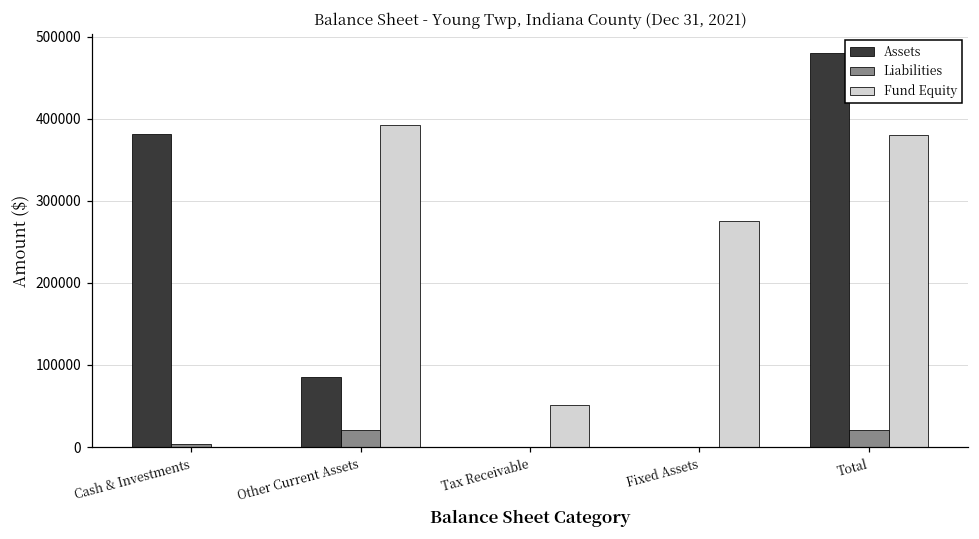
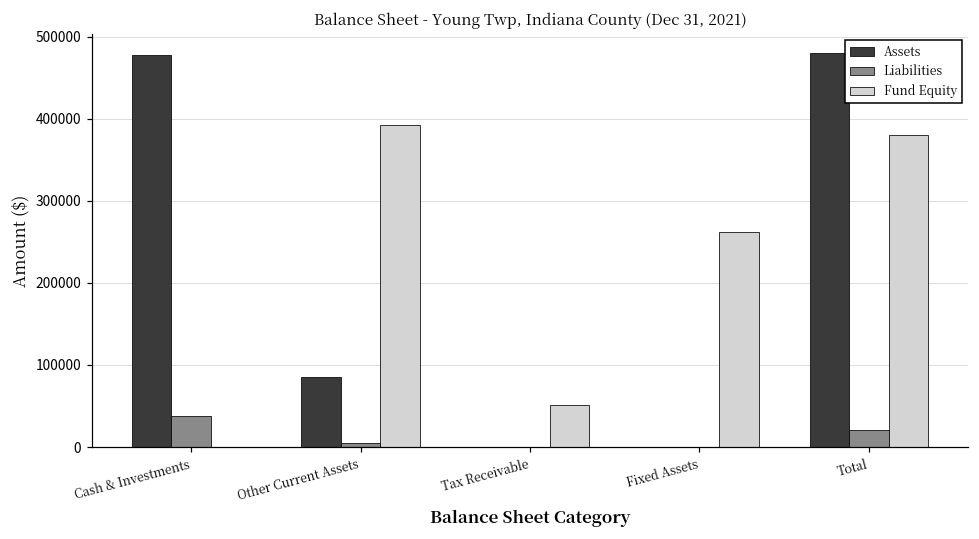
  {
    "Assets": {
-     "Cash & Investments": 380000,
+     "Cash & Investments": 480000,
      "Other Current Assets": 90000,
      "Tax Receivable": 0,
      "Fixed Assets": 0,
      "Total": 480000
    },
    "Liabilities": {
-     "Cash & Investments": 0,
-     "Other Current Assets": 20000,
+     "Cash & Investments": 40000,
+     "Other Current Assets": 0,
      "Tax Receivable": 0,
      "Fixed Assets": 0,
      "Total": 20000
    },
    "Fund Equity": {
      "Cash & Investments": 0,
      "Other Current Assets": 390000,
      "Tax Receivable": 50000,
-     "Fixed Assets": 280000,
+     "Fixed Assets": 260000,
      "Total": 380000
    }
  }
